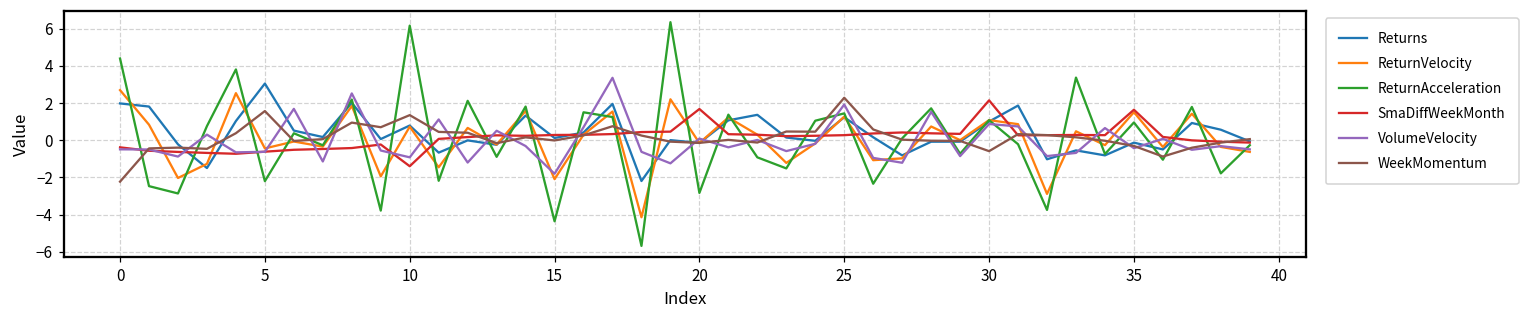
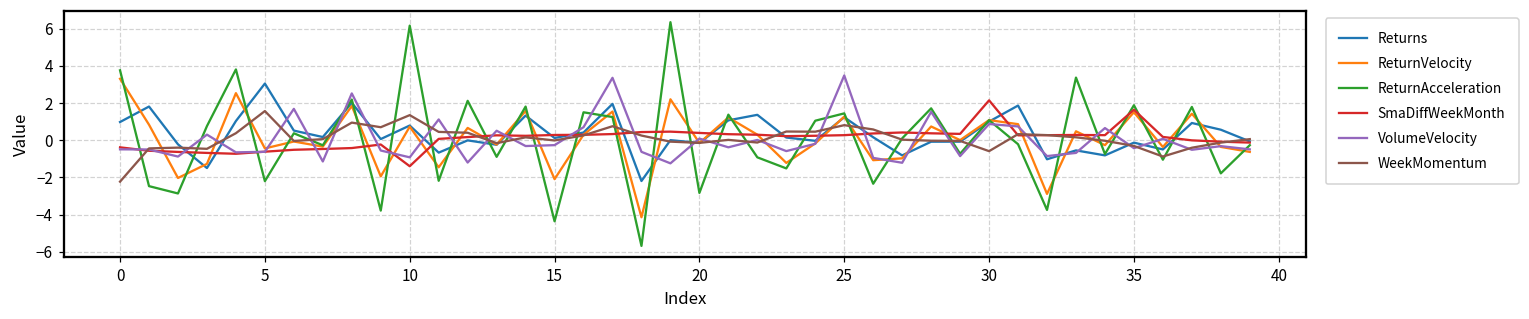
  {
    "Returns": {
-     "0": 2.0,
+     "0": 1.0,
      "5": 3.0,
      "35": -0.1
    },
    "ReturnVelocity": {
-     "0": 2.7,
+     "0": 3.3,
      "5": -0.4,
      "15": -2.1
    },
    "ReturnAcceleration": {
-     "0": 4.4,
+     "0": 3.8,
      "5": -2.2,
      "10": 6.2,
      "15": -4.4,
      "20": -2.8,
      "25": 1.4,
-     "35": 1.0
+     "35": 1.9
    },
    "SmaDiffWeekMonth": {
      "10": -1.4,
      "15": 0.3,
-     "20": 1.7,
+     "20": 0.4,
      "25": 0.3,
      "30": 2.1
    },
    "VolumeVelocity": {
      "10": -0.9,
-     "15": -1.8,
+     "15": -0.3,
      "20": 0.1,
-     "25": 1.9
+     "25": 3.5
    },
    "WeekMomentum": {
      "0": -2.2,
      "5": 1.6,
      "10": 1.3,
-     "25": 2.3,
+     "25": 0.8,
      "30": -0.6
    }
  }
